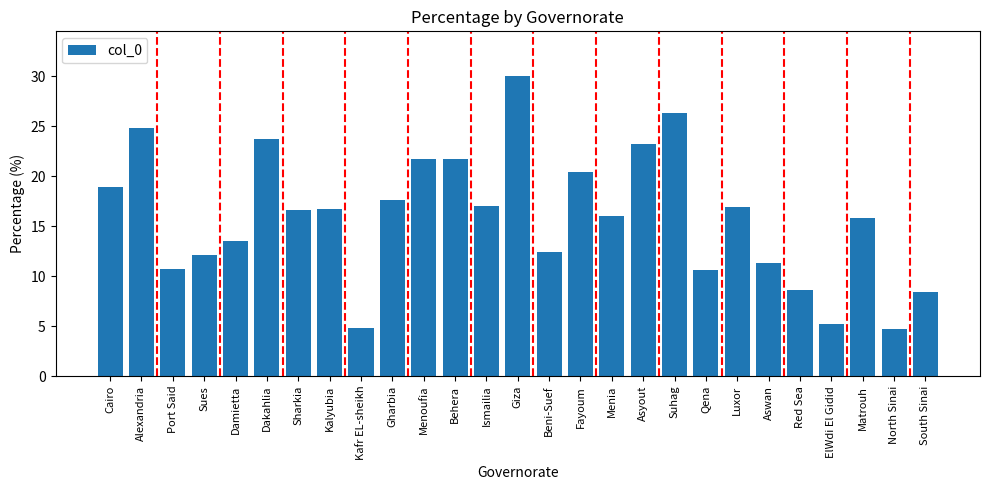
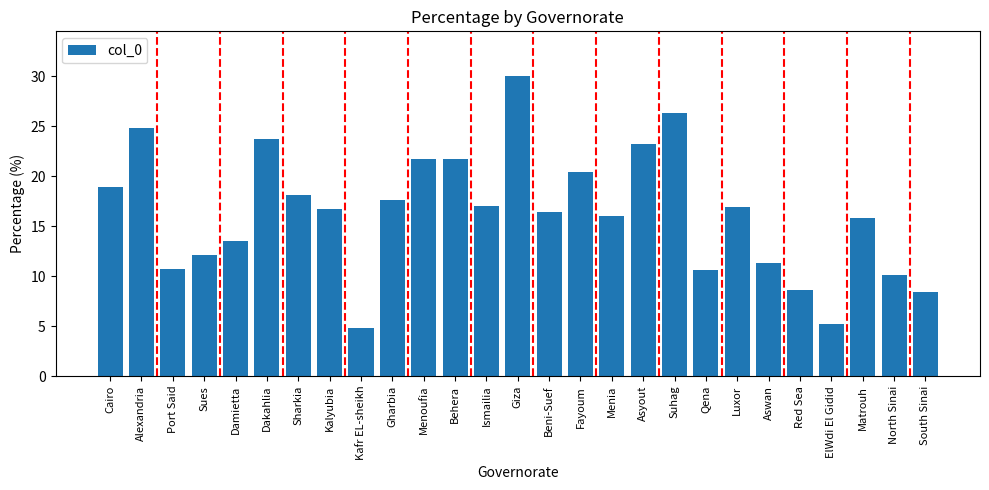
  {
    "Cairo": 19,
    "Alexandria": 25,
    "Port Said": 11,
    "Sues": 12,
    "Damietta": 14,
    "Dakahlia": 24,
-   "Sharkia": 17,
+   "Sharkia": 18,
    "Kalyubia": 17,
    "Kafr EL-sheikh": 5,
    "Gharbia": 18,
    "Menoufia": 22,
    "Behera": 22,
    "Ismailia": 17,
    "Giza": 30,
-   "Beni-Suef": 12,
+   "Beni-Suef": 16,
    "Fayoum": 20,
    "Menia": 16,
    "Asyout": 23,
    "Suhag": 26,
    "Qena": 11,
    "Luxor": 17,
    "Aswan": 11,
    "Red Sea": 9,
    "ElWdi El Gidid": 5,
    "Matrouh": 16,
-   "North Sinai": 5,
+   "North Sinai": 10,
    "South Sinai": 8
  }
